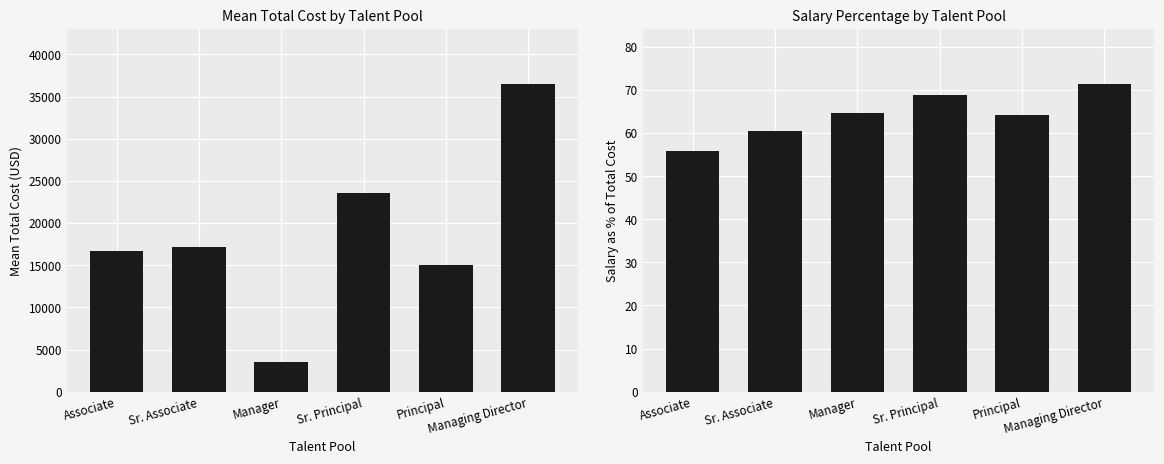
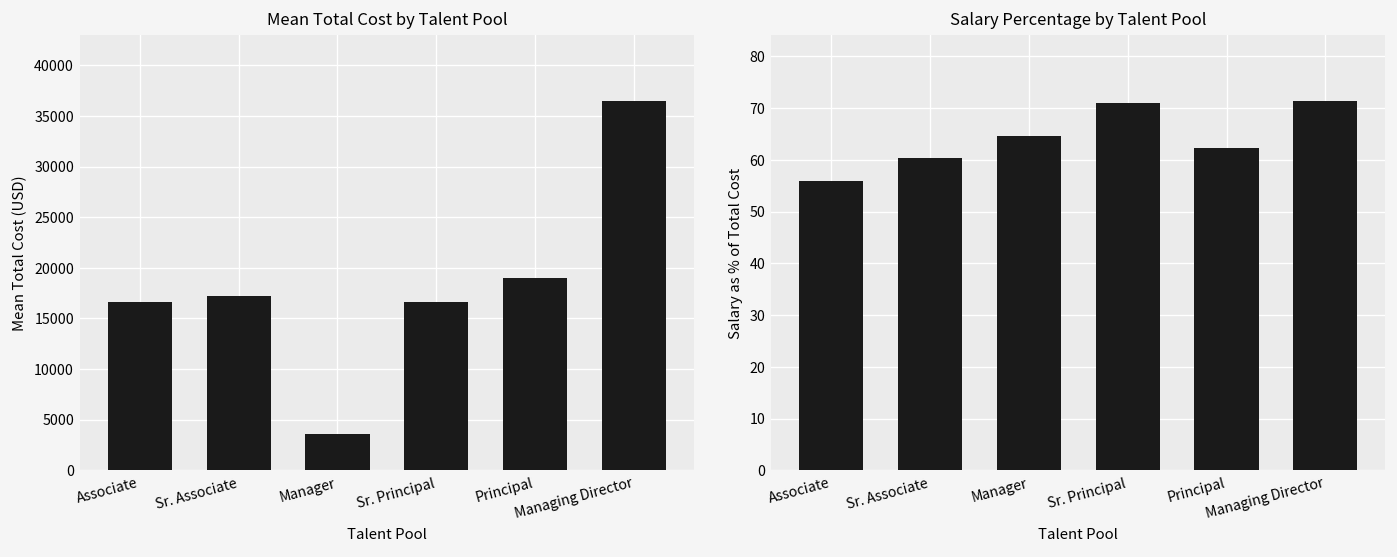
  {
    "Mean Total Cost by Talent Pool": {
      "Associate": 17000,
      "Sr. Associate": 17000,
      "Manager": 4000,
-     "Sr. Principal": 24000,
-     "Principal": 15000,
+     "Sr. Principal": 17000,
+     "Principal": 19000,
      "Managing Director": 36000
    },
    "Salary Percentage by Talent Pool": {
      "Associate": 56,
      "Sr. Associate": 60,
      "Manager": 65,
-     "Sr. Principal": 69,
-     "Principal": 64,
+     "Sr. Principal": 71,
+     "Principal": 62,
      "Managing Director": 71
    }
  }
